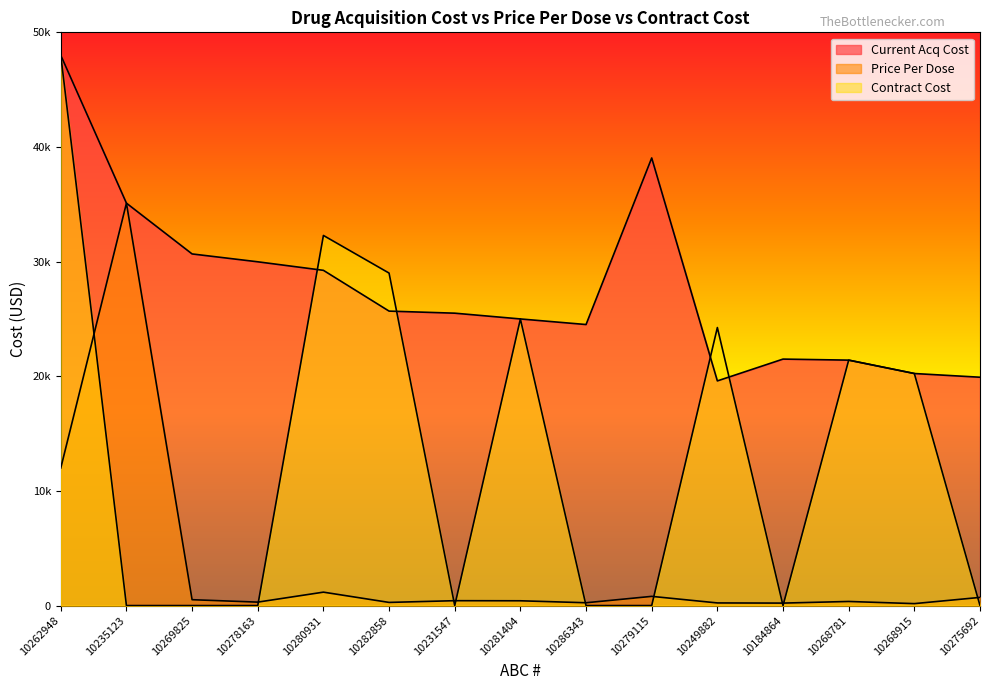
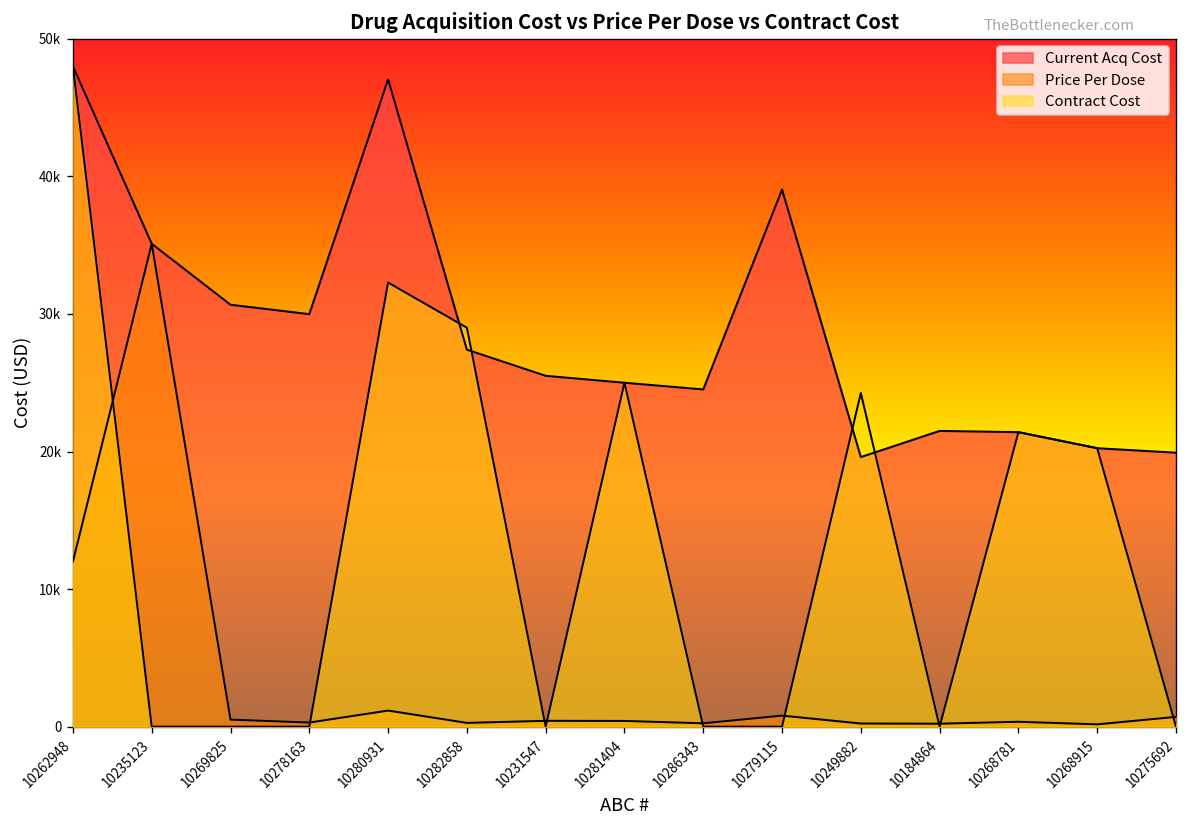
  {
    "Current Acq Cost": {
      "10269825": 30700,
      "10278163": 30000,
-     "10280931": 29200,
-     "10282858": 25700,
+     "10280931": 47000,
+     "10282858": 27400,
      "10231547": 25500,
      "10286343": 24500,
      "10279115": 39000,
      "10249882": 19600,
      "10184864": 21500,
      "10275692": 19900
    }
  }
